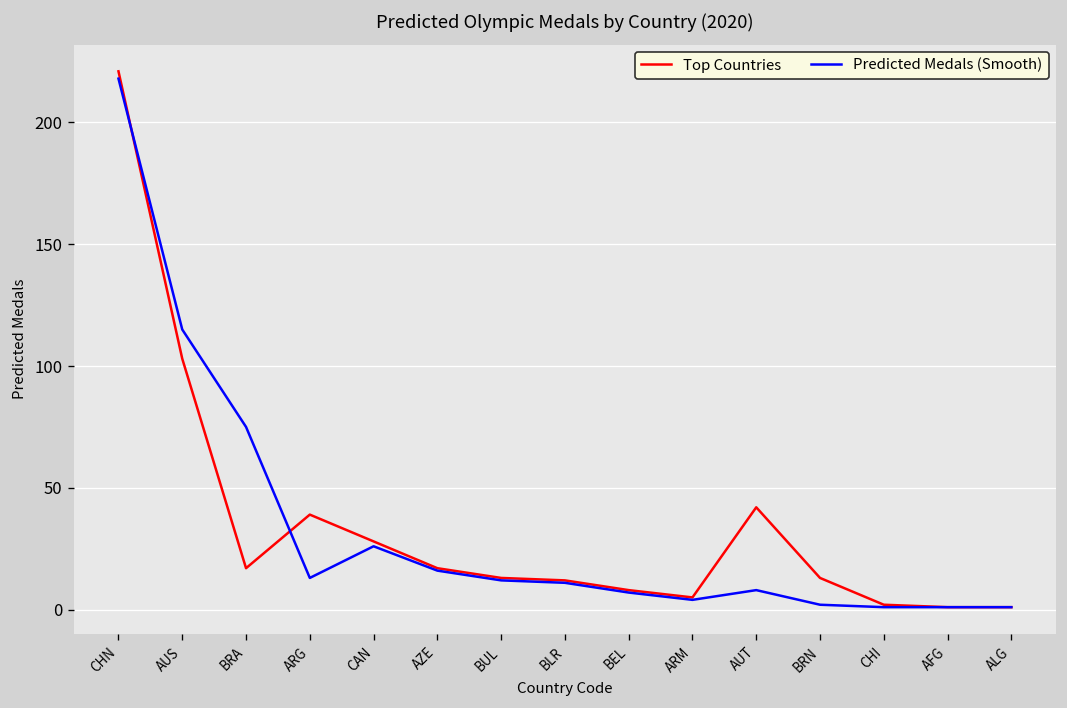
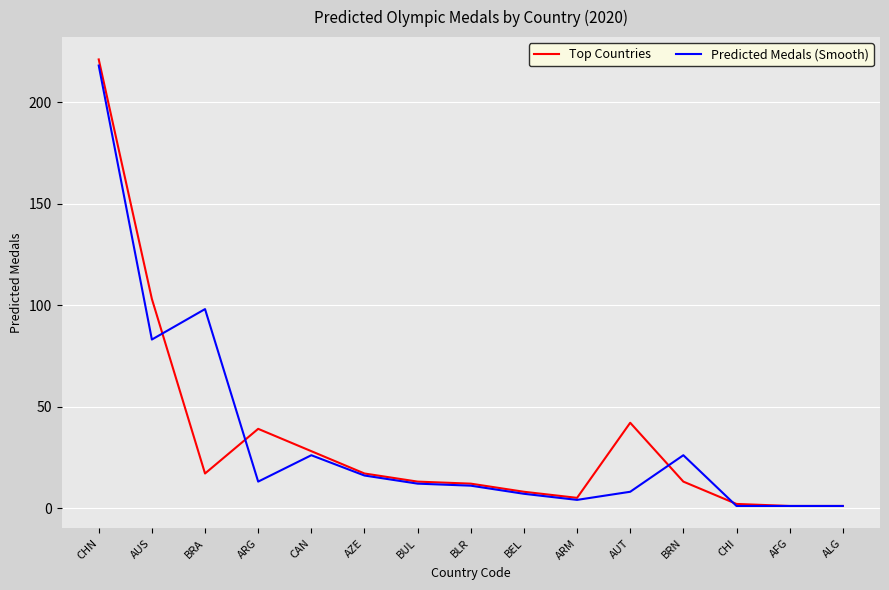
  {
    "Top Countries": {
      "CHN": 221,
      "AUS": 103,
      "BRA": 17,
      "ARG": 39,
      "CAN": 28,
      "AUT": 42,
      "BRN": 13
    },
    "Predicted Medals (Smooth)": {
      "CHN": 218,
-     "AUS": 115,
-     "BRA": 75,
+     "AUS": 83,
+     "BRA": 98,
      "ARG": 13,
      "CAN": 26,
      "AUT": 8,
-     "BRN": 2
+     "BRN": 26
    }
  }
